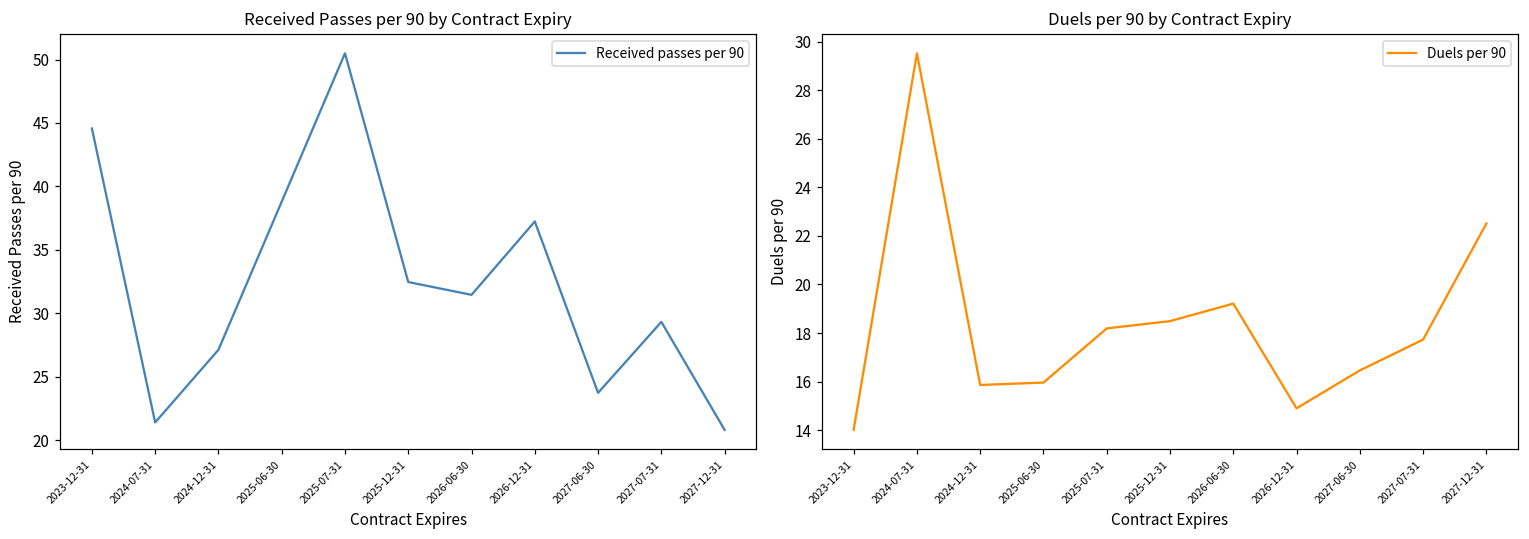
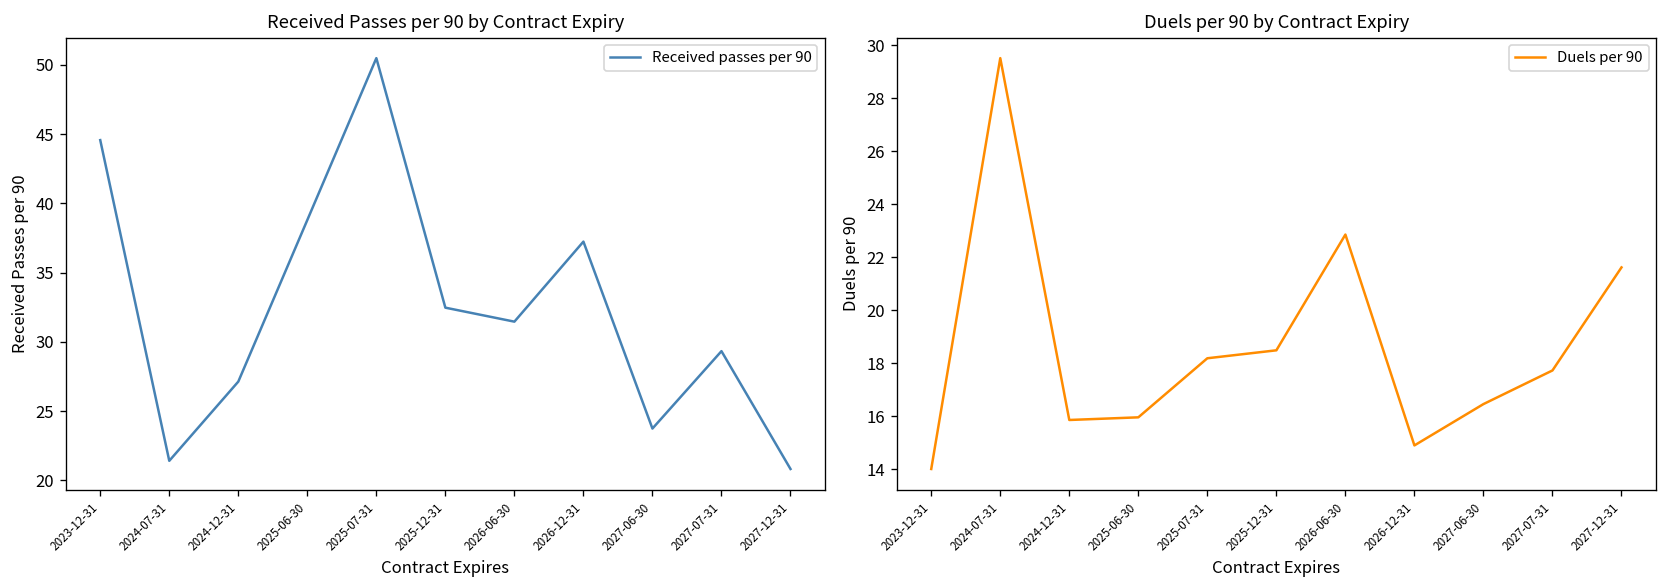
  {
    "Received Passes per 90 by Contract Expiry": {
      "2023-12-31": 44.6,
      "2024-07-31": 21.4,
      "2024-12-31": 27.1,
      "2025-06-30": 38.8,
      "2025-07-31": 50.5,
      "2025-12-31": 32.5,
      "2026-06-30": 31.5,
      "2026-12-31": 37.2,
      "2027-06-30": 23.7,
      "2027-07-31": 29.3,
      "2027-12-31": 20.8
    },
    "Duels per 90 by Contract Expiry": {
      "2023-12-31": 14.0,
      "2024-07-31": 29.5,
      "2024-12-31": 15.9,
      "2025-06-30": 16.0,
      "2025-07-31": 18.2,
      "2025-12-31": 18.5,
-     "2026-06-30": 19.2,
+     "2026-06-30": 22.9,
      "2026-12-31": 14.9,
      "2027-06-30": 16.5,
      "2027-07-31": 17.7,
-     "2027-12-31": 22.5
+     "2027-12-31": 21.6
    }
  }
